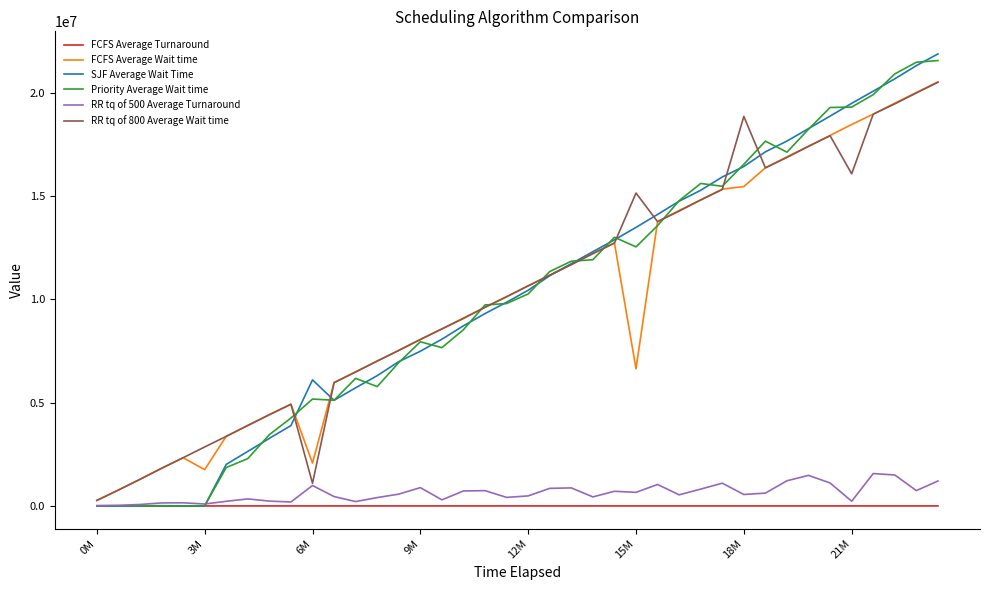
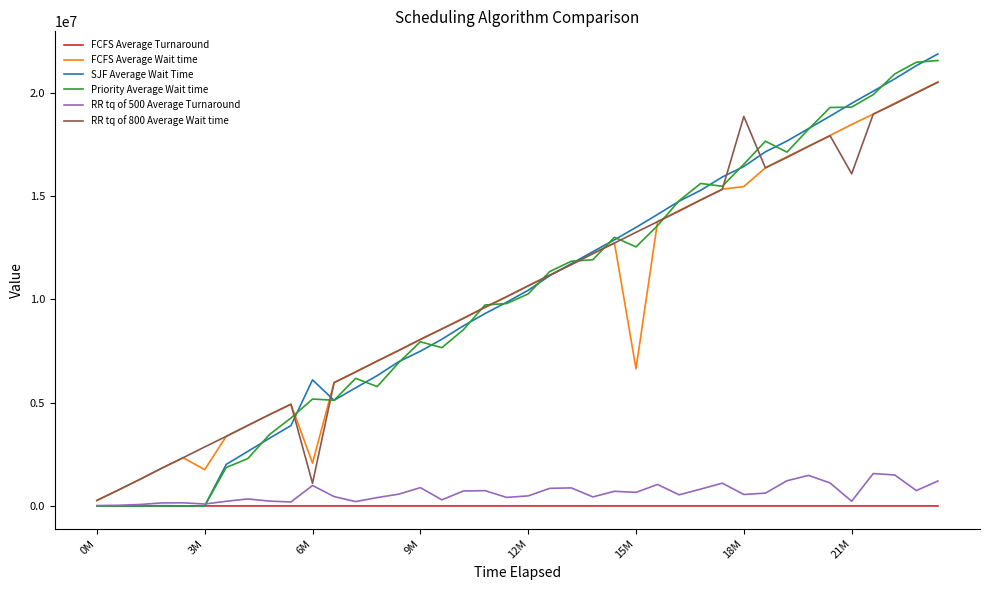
  {
    "FCFS Average Turnaround": {
      "6M": 0,
      "9M": 0,
      "12M": 0,
      "15M": 0,
      "18M": 0,
      "21M": 0
    },
    "FCFS Average Wait time": {
      "3M": 1800000,
      "6M": 2100000,
      "15M": 6600000,
      "18M": 15500000,
      "21M": 18500000
    },
    "SJF Average Wait Time": {
      "6M": 6100000,
      "9M": 7500000,
      "12M": 10400000,
      "15M": 13500000,
      "21M": 19500000
    },
    "Priority Average Wait time": {
      "6M": 5200000,
      "12M": 10300000,
      "15M": 12500000,
      "21M": 19300000
    },
    "RR tq of 500 Average Turnaround": {
      "9M": 900000,
      "12M": 500000,
      "15M": 700000,
      "18M": 600000,
      "21M": 200000
    },
    "RR tq of 800 Average Wait time": {
      "3M": 2900000,
-     "15M": 15200000,
+     "15M": 13200000,
      "18M": 18900000,
      "21M": 16100000
    }
  }
